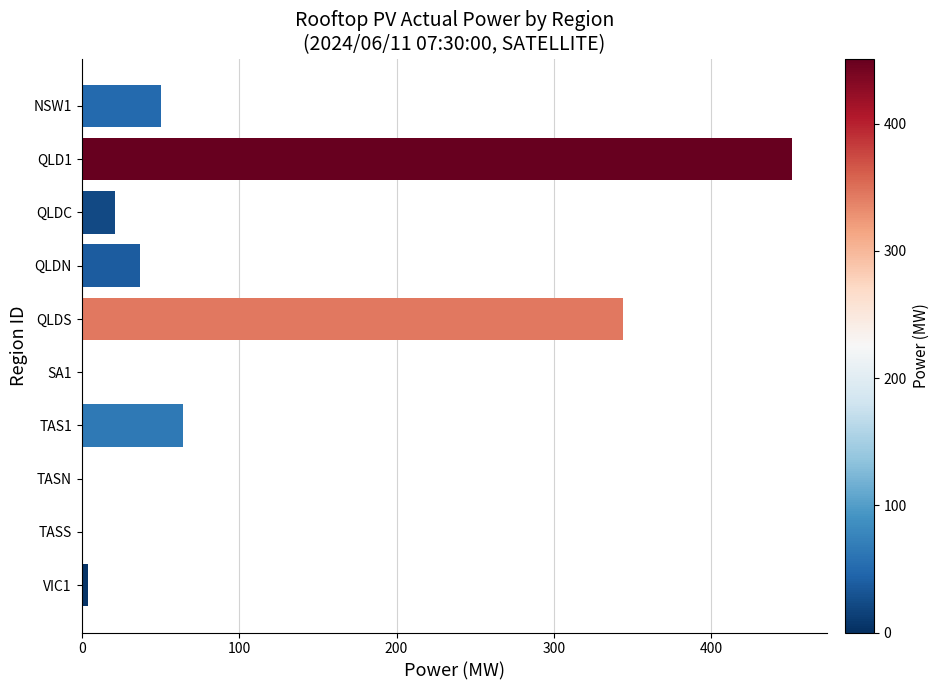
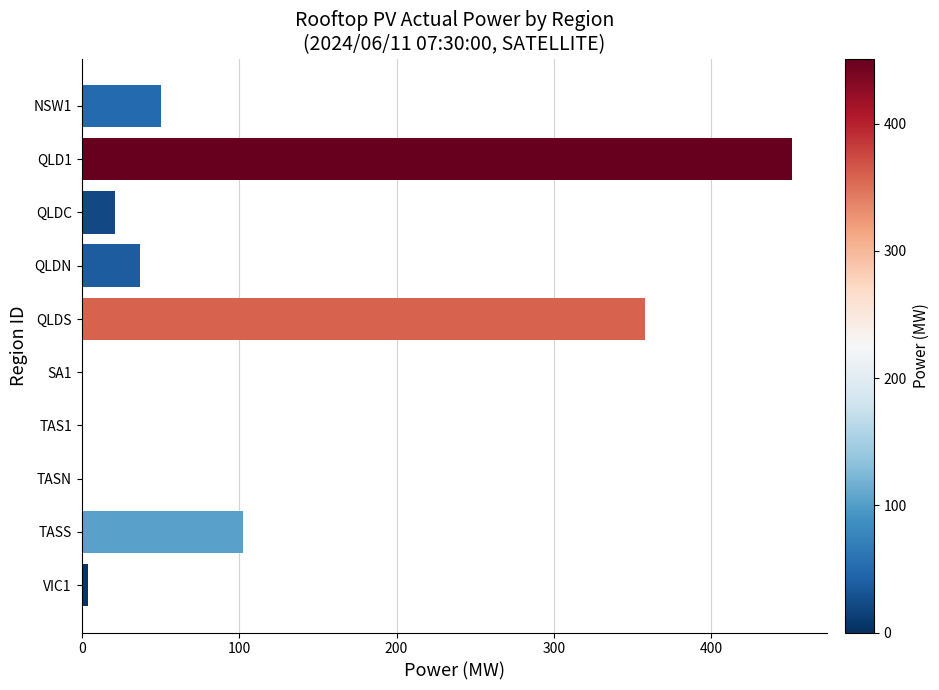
  {
    "NSW1": 50,
    "QLD1": 451,
    "QLDC": 21,
    "QLDN": 37,
-   "QLDS": 344,
+   "QLDS": 358,
    "SA1": 0,
-   "TAS1": 64,
-   "TASS": 0,
+   "TAS1": 0,
+   "TASS": 103,
    "VIC1": 4
  }
